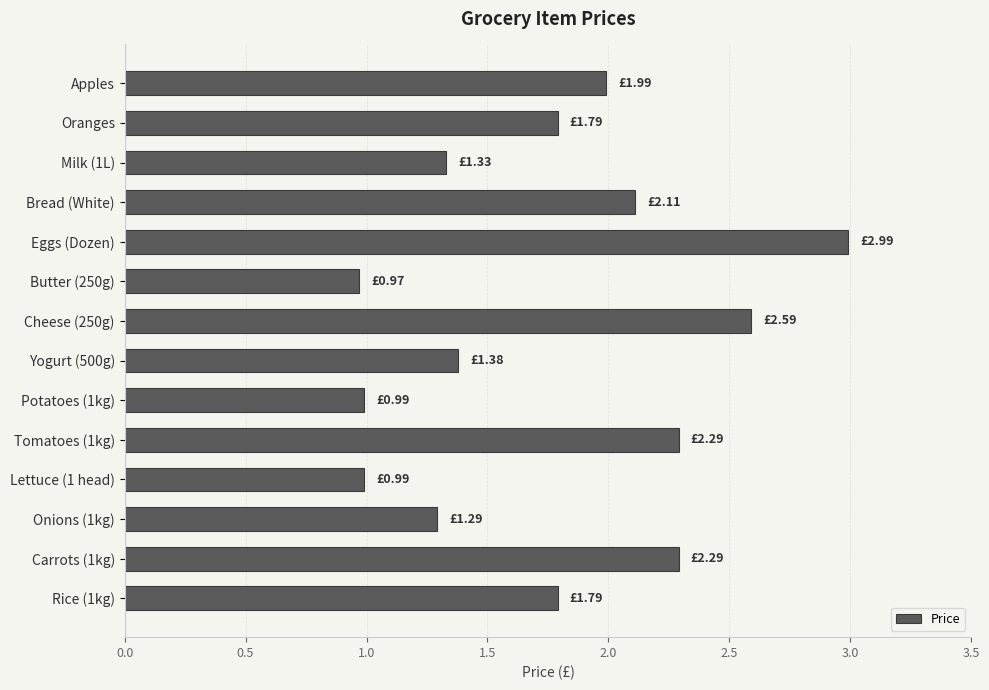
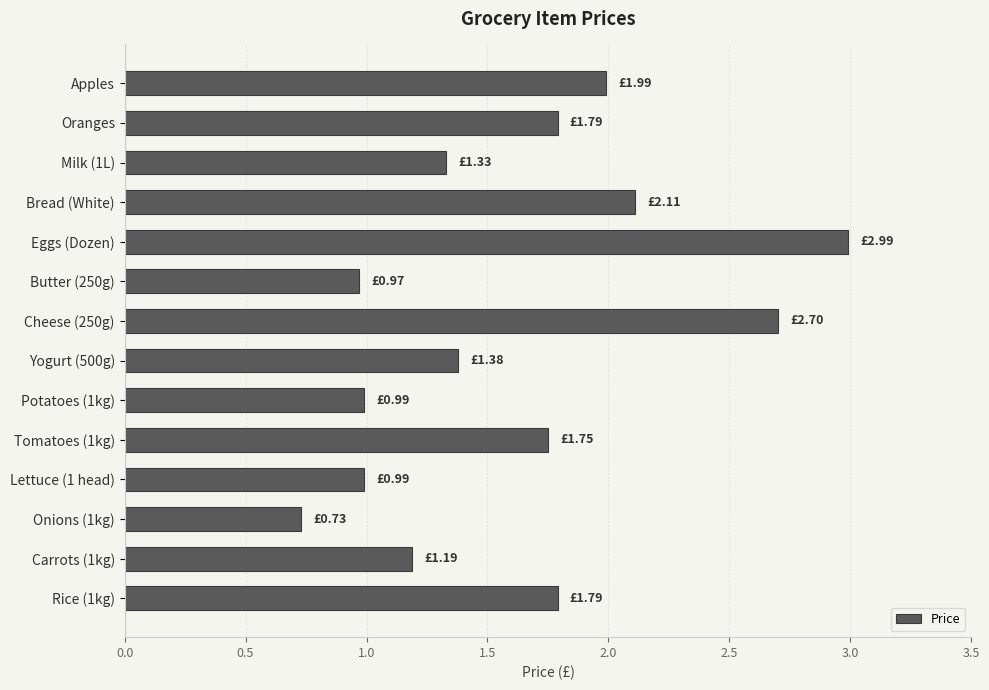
  {
    "Apples": "£1.99",
    "Oranges": "£1.79",
    "Milk (1L)": "£1.33",
    "Bread (White)": "£2.11",
    "Eggs (Dozen)": "£2.99",
    "Butter (250g)": "£0.97",
-   "Cheese (250g)": "£2.59",
+   "Cheese (250g)": "£2.70",
    "Yogurt (500g)": "£1.38",
    "Potatoes (1kg)": "£0.99",
-   "Tomatoes (1kg)": "£2.29",
+   "Tomatoes (1kg)": "£1.75",
    "Lettuce (1 head)": "£0.99",
-   "Onions (1kg)": "£1.29",
-   "Carrots (1kg)": "£2.29",
+   "Onions (1kg)": "£0.73",
+   "Carrots (1kg)": "£1.19",
    "Rice (1kg)": "£1.79"
  }
